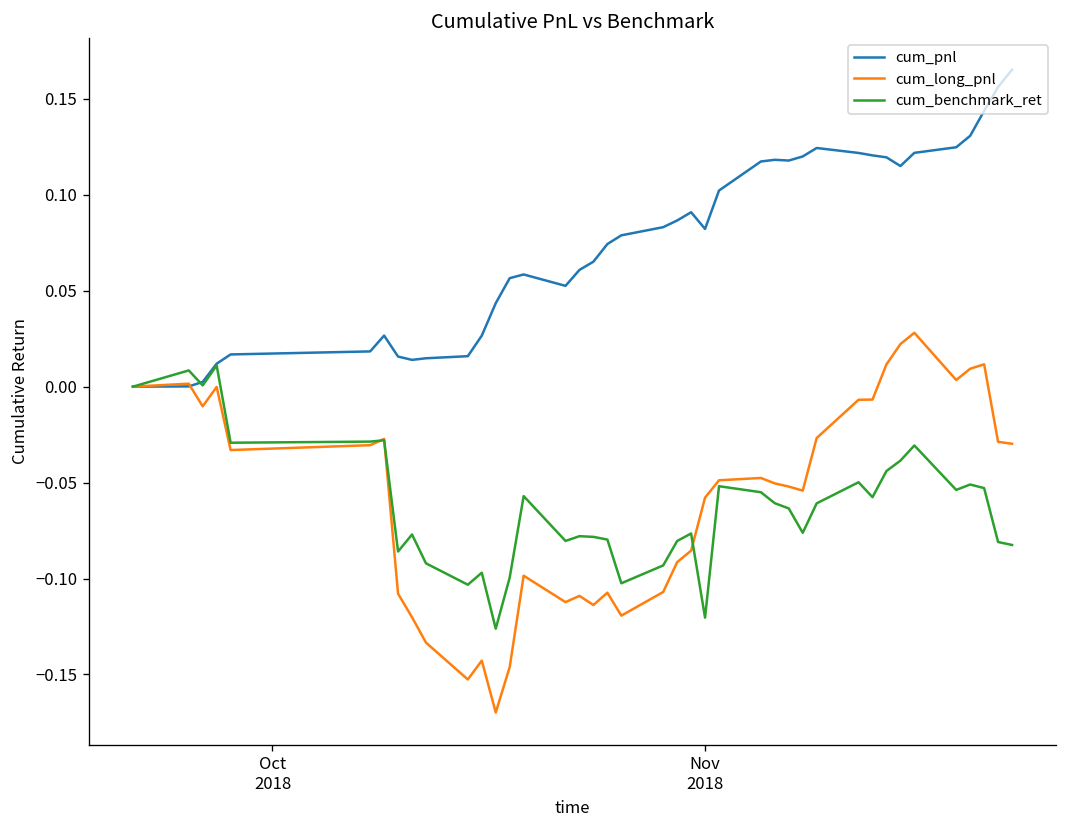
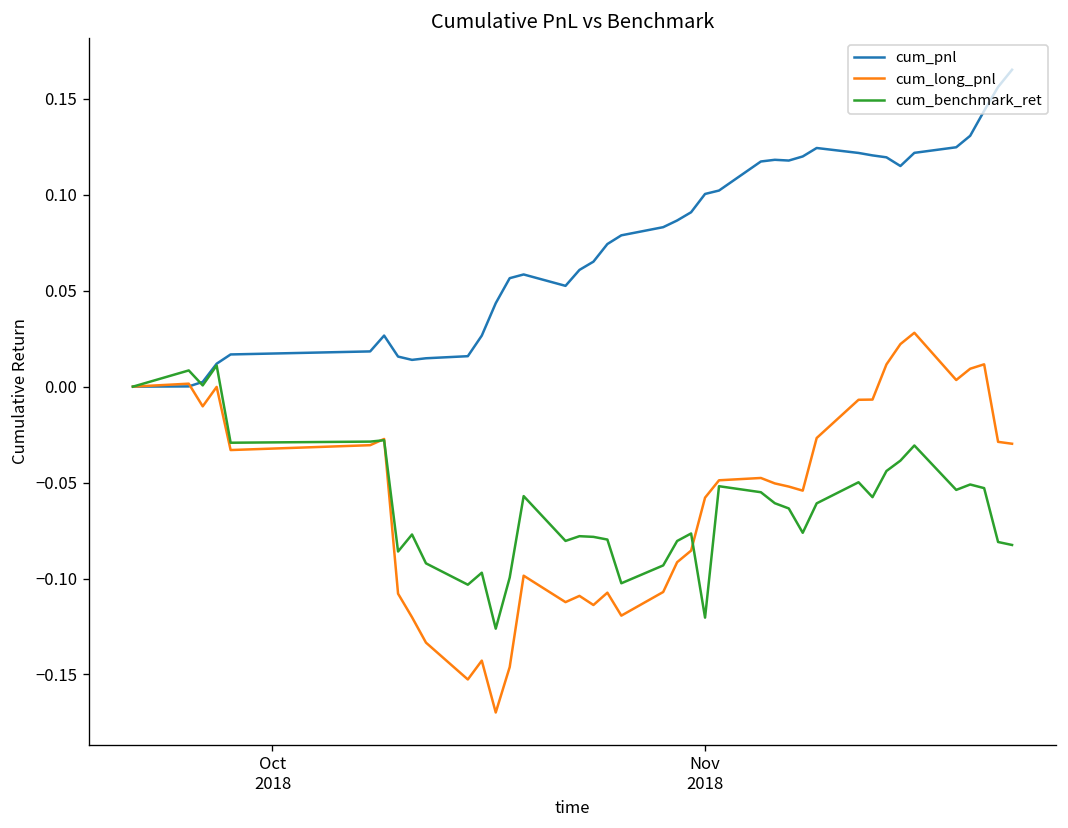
  {
    "cum_pnl": {
-     "Nov 2018": 0.082
+     "Nov 2018": 0.100
    },
    "cum_long_pnl": {
      "Nov 2018": -0.058
    },
    "cum_benchmark_ret": {
      "Nov 2018": -0.120
    }
  }
